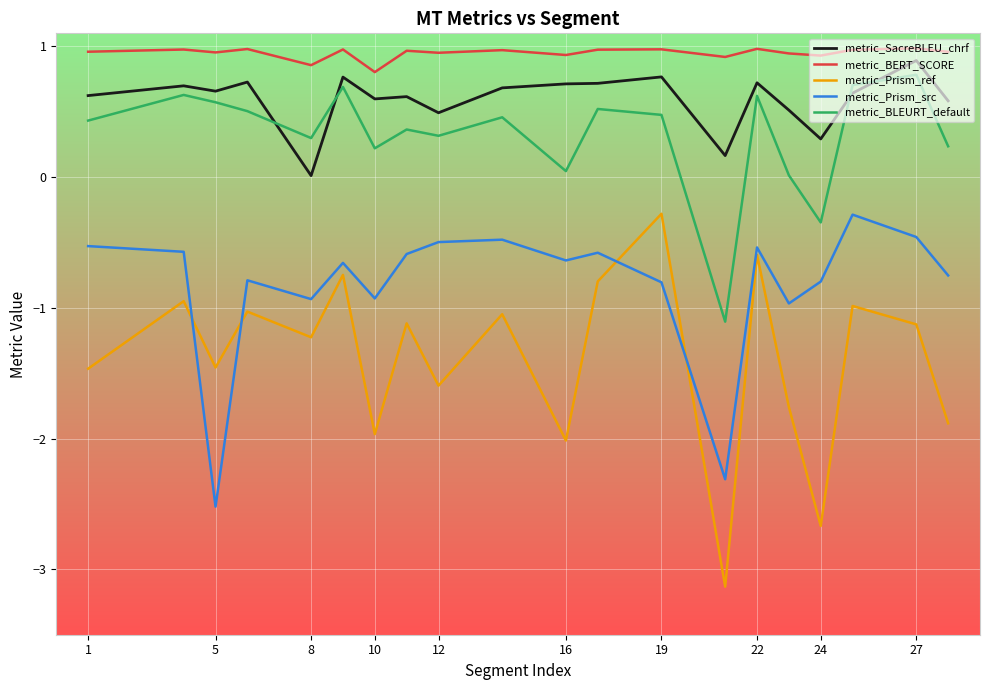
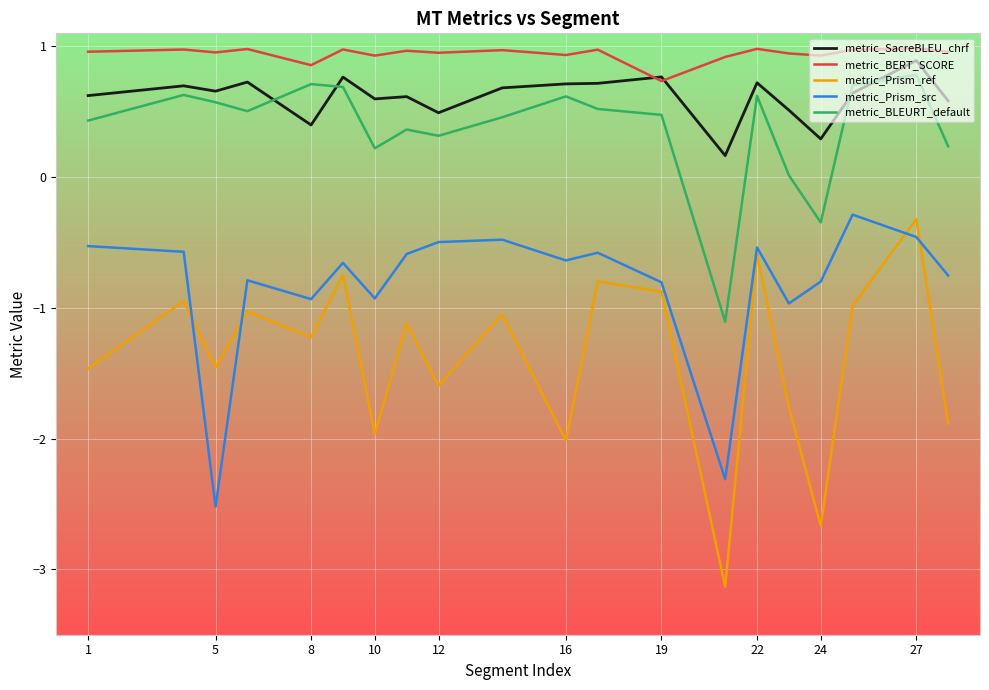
  {
    "metric_SacreBLEU_chrf": {
      "1": 0.62,
      "5": 0.66,
-     "8": 0.01,
+     "8": 0.40,
      "10": 0.60,
      "12": 0.49,
      "16": 0.71,
      "19": 0.77,
      "22": 0.72,
      "24": 0.29
    },
    "metric_BERT_SCORE": {
      "1": 0.96,
      "5": 0.95,
      "8": 0.86,
-     "10": 0.80,
+     "10": 0.93,
      "12": 0.95,
      "16": 0.93,
-     "19": 0.98,
+     "19": 0.73,
      "22": 0.98
    },
    "metric_Prism_ref": {
      "1": -1.47,
      "5": -1.46,
      "8": -1.22,
      "10": -1.97,
      "12": -1.59,
      "16": -2.01,
-     "19": -0.28,
+     "19": -0.88,
      "22": -0.59,
      "24": -2.67,
-     "27": -1.13
+     "27": -0.32
    },
    "metric_Prism_src": {
      "1": -0.53,
      "5": -2.52,
      "8": -0.93,
      "10": -0.93,
      "12": -0.50,
      "16": -0.64,
      "19": -0.80,
      "22": -0.54,
      "24": -0.80,
      "27": -0.46
    },
    "metric_BLEURT_default": {
      "1": 0.43,
      "5": 0.57,
-     "8": 0.30,
+     "8": 0.71,
      "10": 0.22,
      "12": 0.32,
-     "16": 0.05,
+     "16": 0.62,
      "19": 0.48,
      "22": 0.62,
      "24": -0.35
    }
  }
